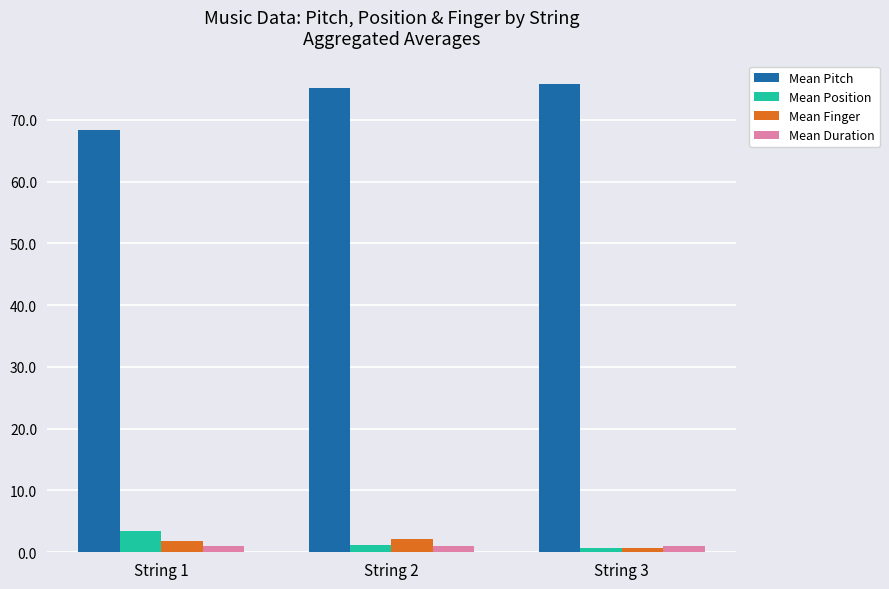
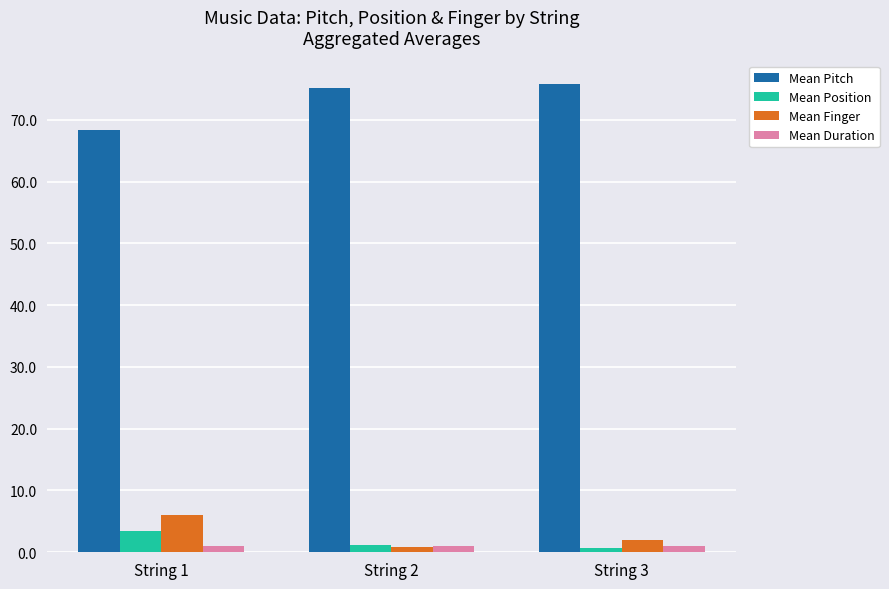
  {
    "Mean Pitch": {
      "String 1": 68,
      "String 2": 75,
      "String 3": 76
    },
    "Mean Position": {
      "String 1": 3,
      "String 2": 1,
      "String 3": 1
    },
    "Mean Finger": {
-     "String 1": 2,
-     "String 2": 2,
-     "String 3": 1
+     "String 1": 6,
+     "String 2": 1,
+     "String 3": 2
    },
    "Mean Duration": {
      "String 1": 1,
      "String 2": 1,
      "String 3": 1
    }
  }
